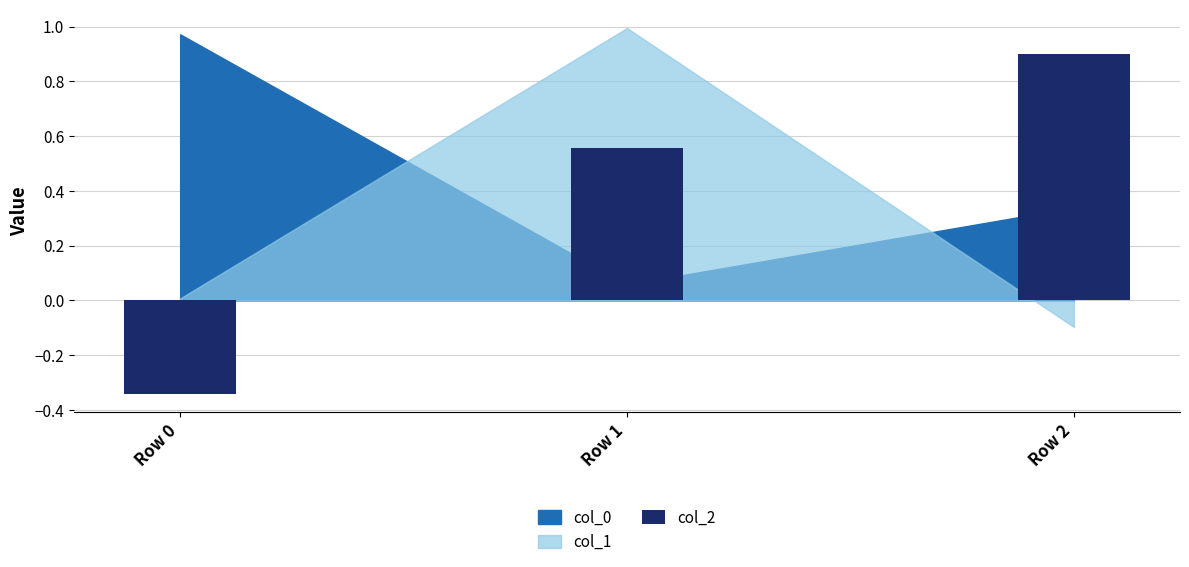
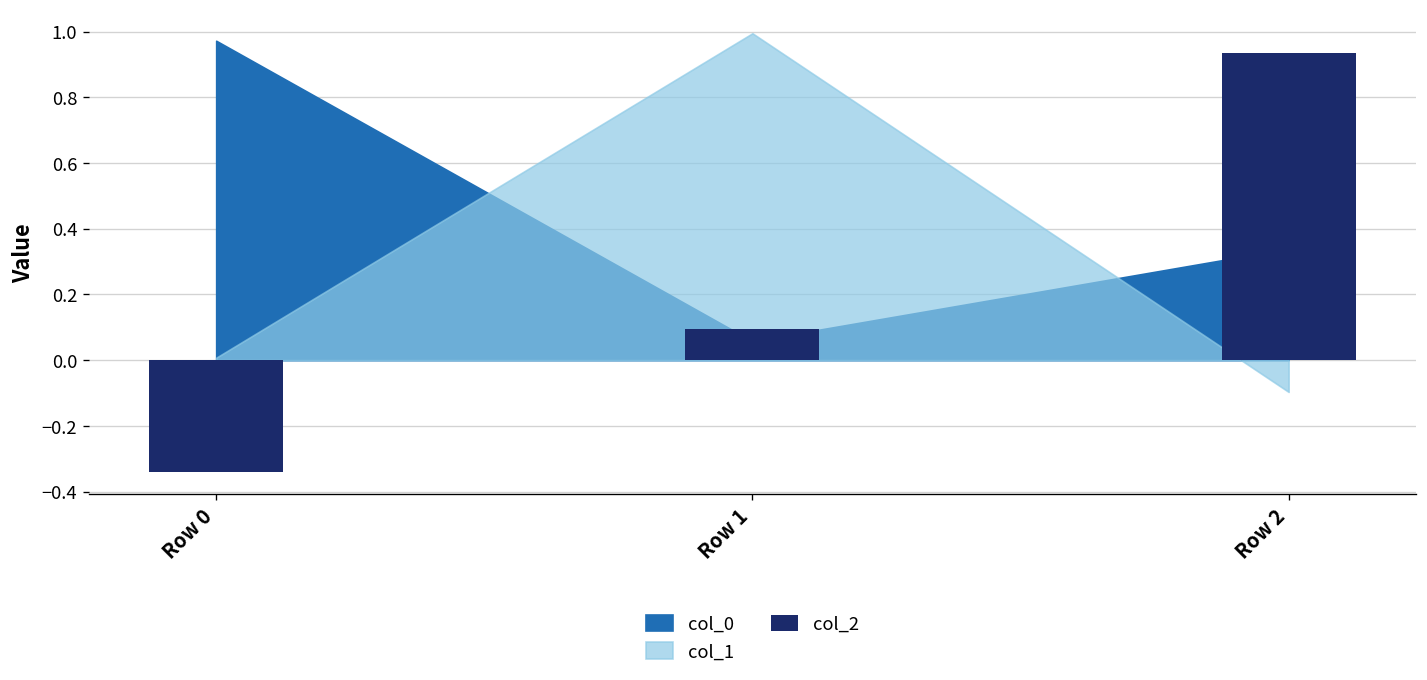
  {
    "col_2": {
      "Row 0": -0.34,
-     "Row 1": 0.56,
-     "Row 2": 0.90
+     "Row 1": 0.09,
+     "Row 2": 0.94
    },
    "col_0": {
      "Row 0": 0.97,
      "Row 1": 0.06,
      "Row 2": 0.34
    },
    "col_1": {
      "Row 1": 1.00
    }
  }
